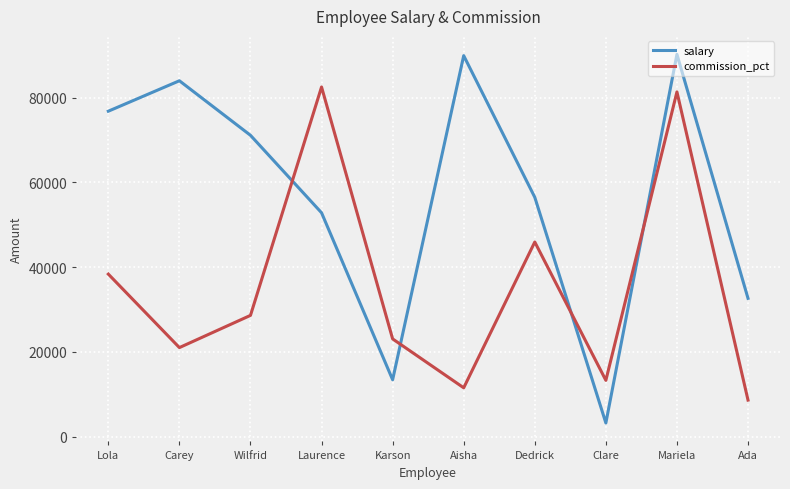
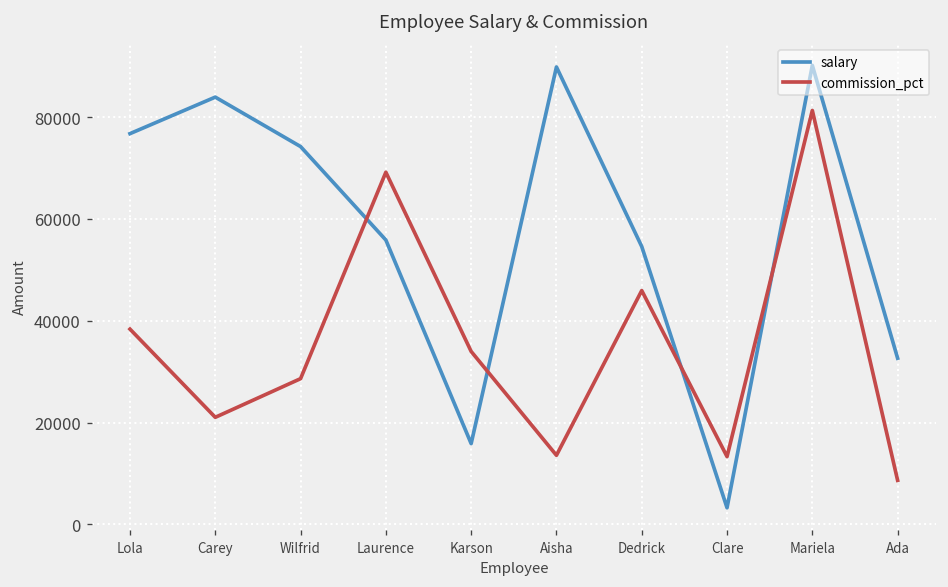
  {
    "salary": {
      "Lola": 77000,
      "Carey": 84000,
-     "Wilfrid": 71000,
-     "Laurence": 53000,
-     "Karson": 13000,
+     "Wilfrid": 74000,
+     "Laurence": 56000,
+     "Karson": 16000,
      "Aisha": 90000,
-     "Dedrick": 56000,
+     "Dedrick": 55000,
      "Clare": 3000,
      "Ada": 33000
    },
    "commission_pct": {
      "Lola": 38000,
      "Carey": 21000,
      "Wilfrid": 29000,
-     "Laurence": 82000,
-     "Karson": 23000,
-     "Aisha": 12000,
+     "Laurence": 69000,
+     "Karson": 34000,
+     "Aisha": 14000,
      "Dedrick": 46000,
      "Clare": 13000,
      "Mariela": 81000,
      "Ada": 9000
    }
  }
